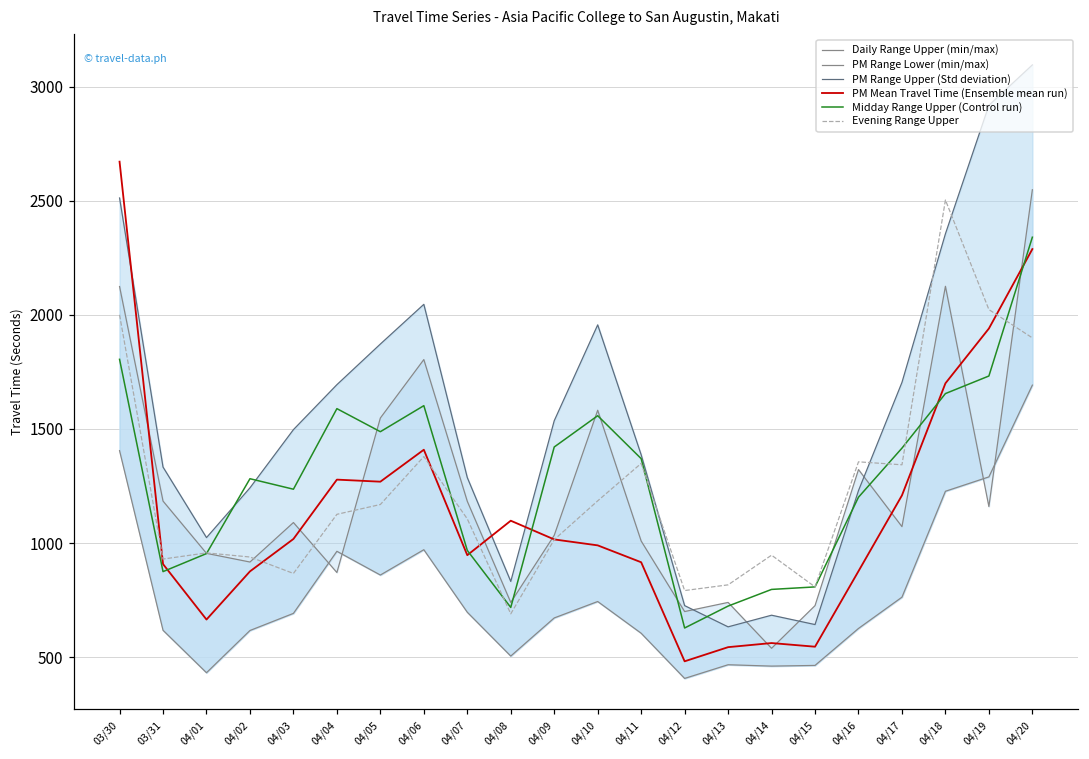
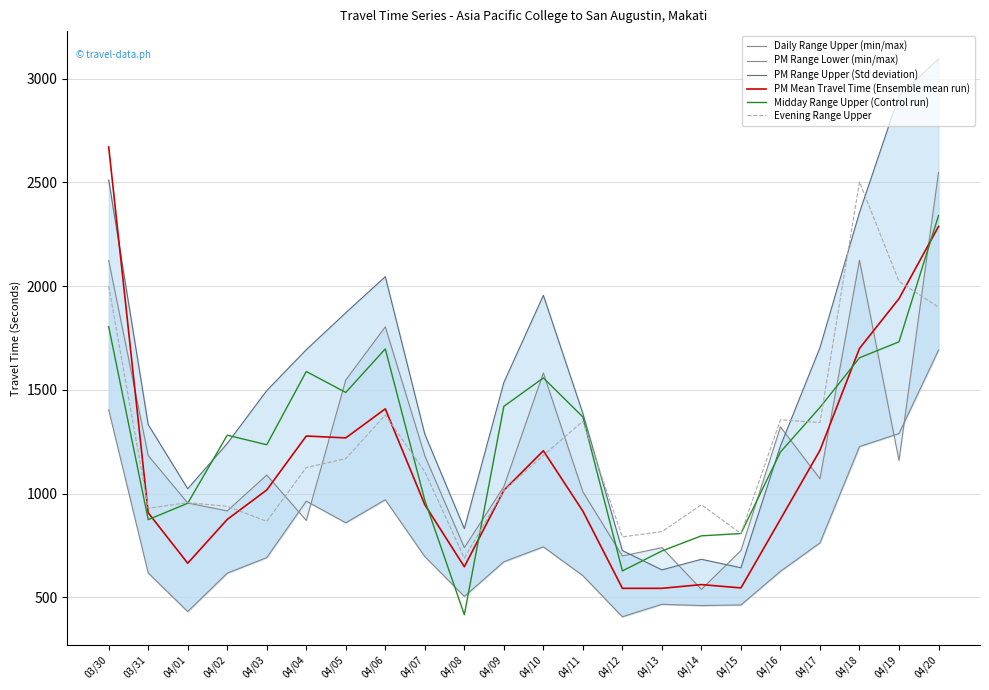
  {
    "PM Mean Travel Time (Ensemble mean run)": {
      "03/30": 2670,
      "03/31": 910,
      "04/01": 670,
      "04/02": 880,
      "04/03": 1020,
      "04/04": 1280,
      "04/05": 1270,
      "04/06": 1410,
      "04/07": 950,
-     "04/08": 1100,
-     "04/10": 990,
+     "04/08": 650,
+     "04/10": 1210,
      "04/11": 920,
-     "04/12": 480,
+     "04/12": 540,
      "04/13": 540,
      "04/14": 560,
      "04/15": 550,
      "04/16": 880,
      "04/17": 1210,
      "04/18": 1700,
      "04/19": 1940,
      "04/20": 2290
    },
    "Midday Range Upper (Control run)": {
      "03/30": 1810,
      "03/31": 880,
      "04/02": 1280,
      "04/03": 1240,
      "04/04": 1590,
      "04/05": 1490,
-     "04/06": 1600,
+     "04/06": 1700,
      "04/07": 970,
-     "04/08": 720,
+     "04/08": 420,
      "04/09": 1420,
      "04/10": 1560,
      "04/11": 1370,
      "04/12": 630,
      "04/13": 720,
      "04/14": 800,
      "04/16": 1200,
      "04/17": 1420,
      "04/18": 1660,
      "04/19": 1730,
      "04/20": 2340
    }
  }
